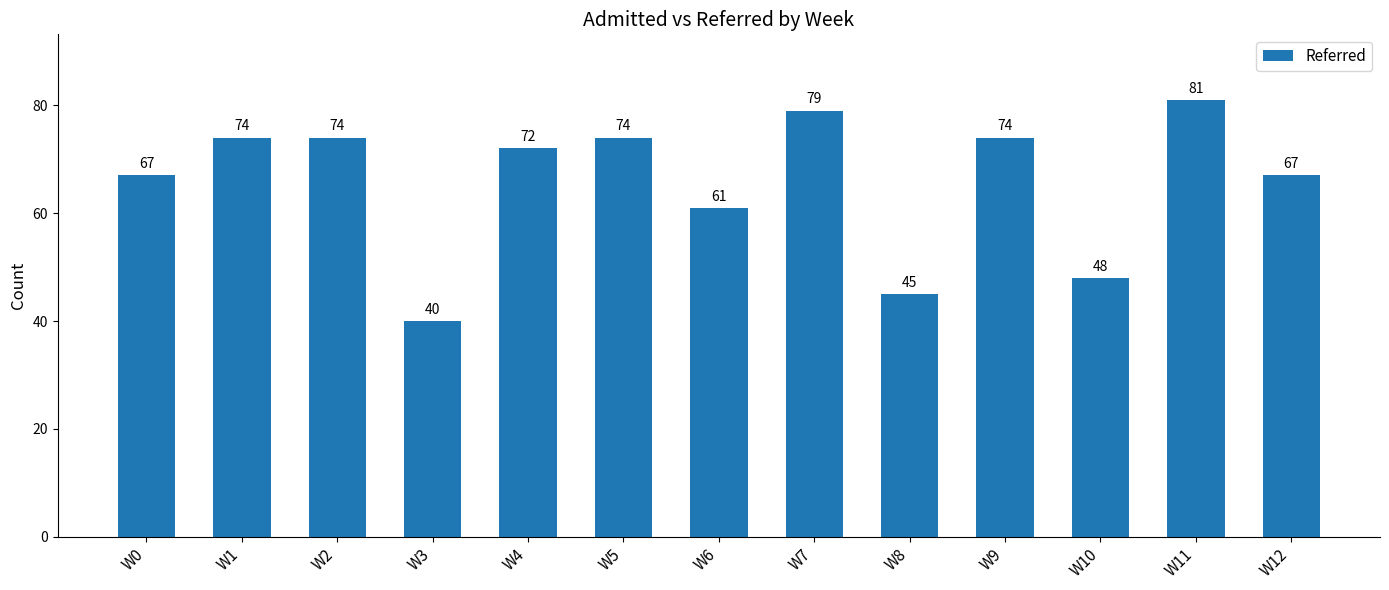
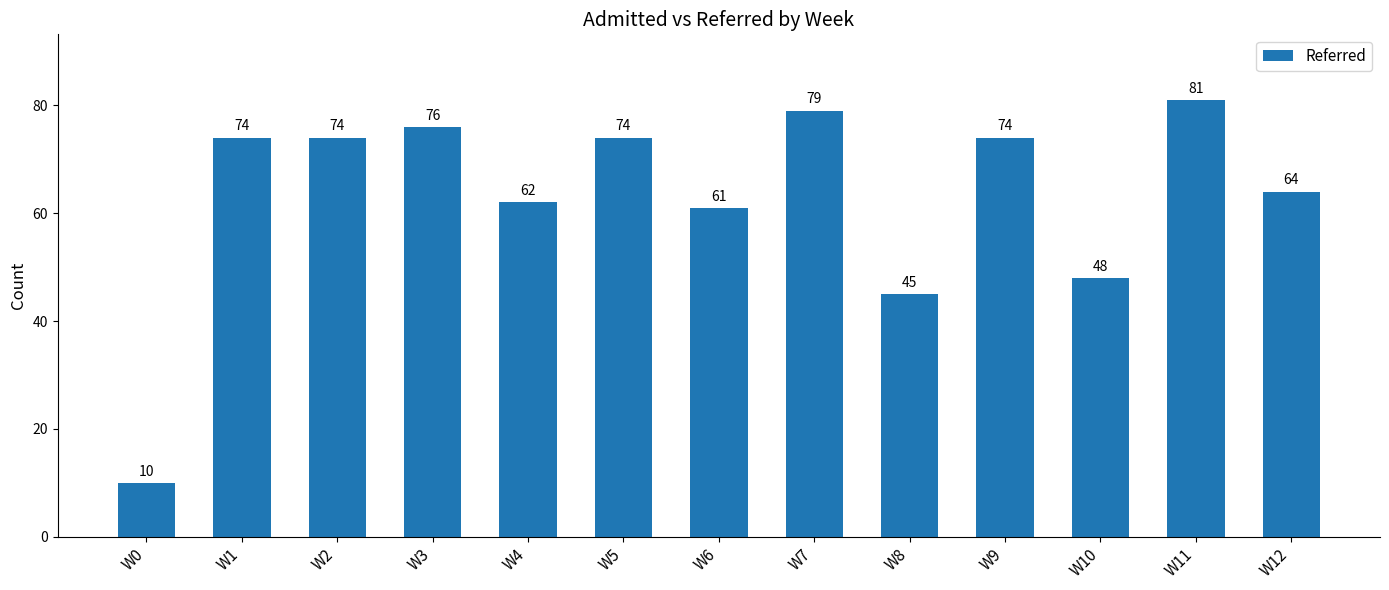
  {
-   "W0": 67,
+   "W0": 10,
    "W1": 74,
    "W2": 74,
-   "W3": 40,
-   "W4": 72,
+   "W3": 76,
+   "W4": 62,
    "W5": 74,
    "W6": 61,
    "W7": 79,
    "W8": 45,
    "W9": 74,
    "W10": 48,
    "W11": 81,
-   "W12": 67
+   "W12": 64
  }
